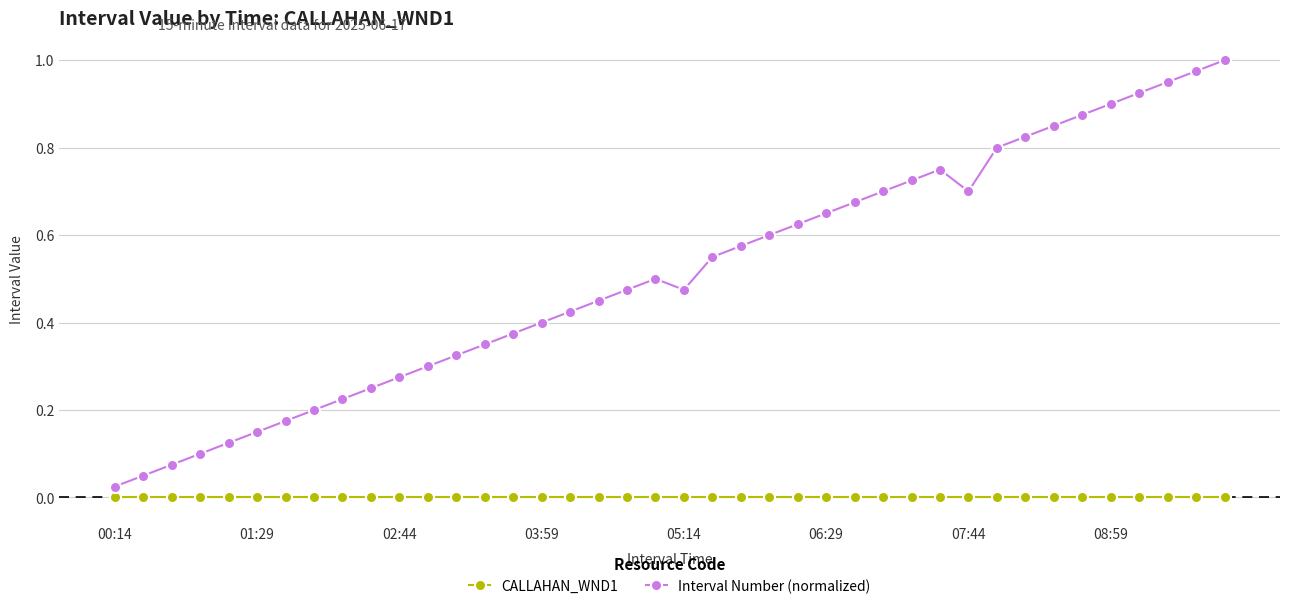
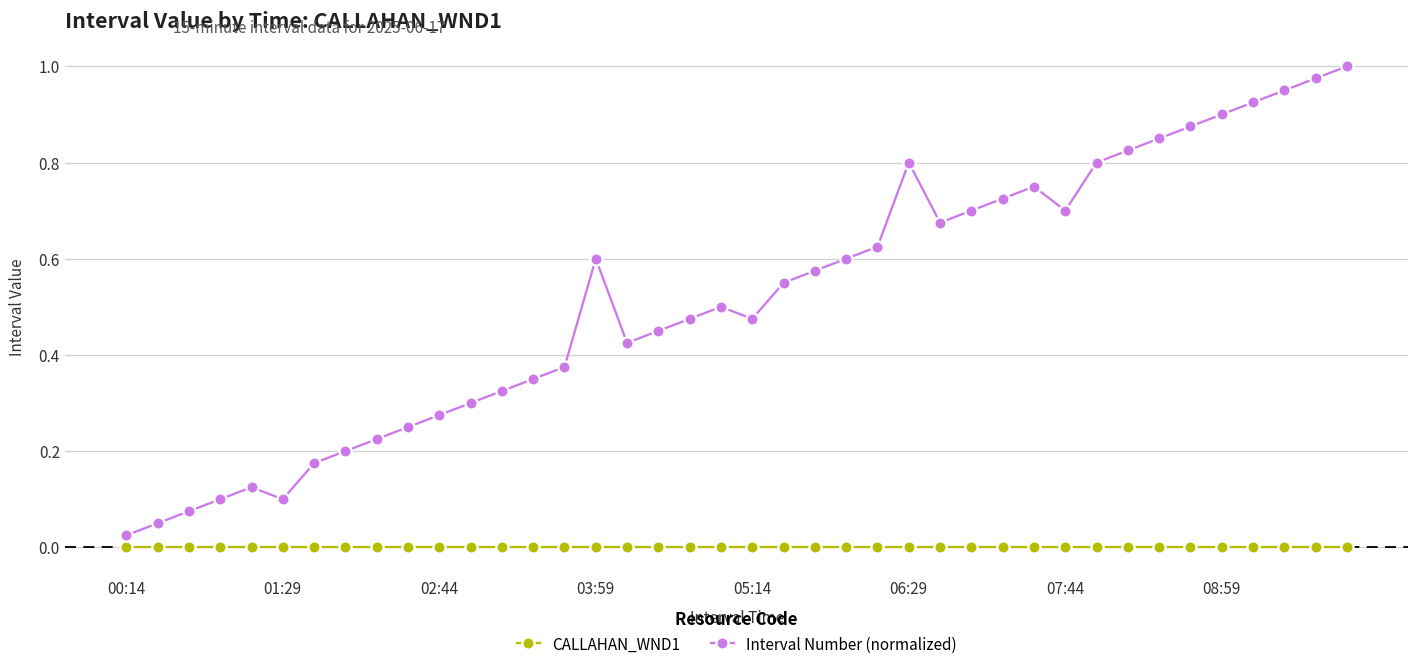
  {
    "CALLAHAN_WND1": {
      "00:14": 0.00,
      "01:29": 0.00,
      "02:44": 0.00,
      "03:59": 0.00,
      "05:14": 0.00,
      "06:29": 0.00,
      "07:44": 0.00,
      "08:59": 0.00
    },
    "Interval Number (normalized)": {
      "00:14": 0.03,
-     "01:29": 0.15,
+     "01:29": 0.10,
      "02:44": 0.28,
-     "03:59": 0.40,
+     "03:59": 0.60,
      "05:14": 0.48,
-     "06:29": 0.65,
+     "06:29": 0.80,
      "07:44": 0.70,
      "08:59": 0.90
    }
  }
